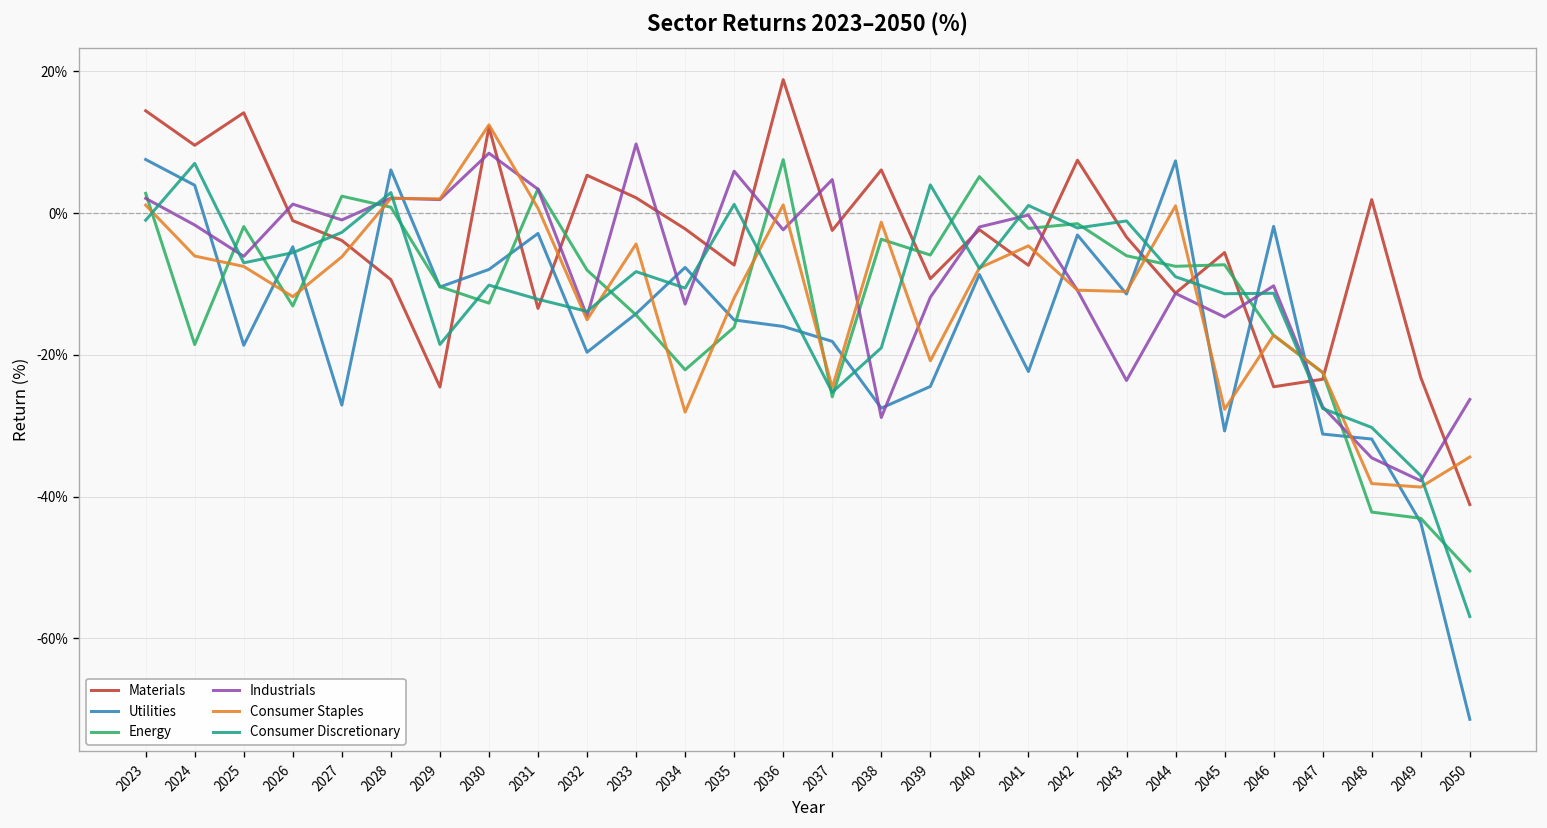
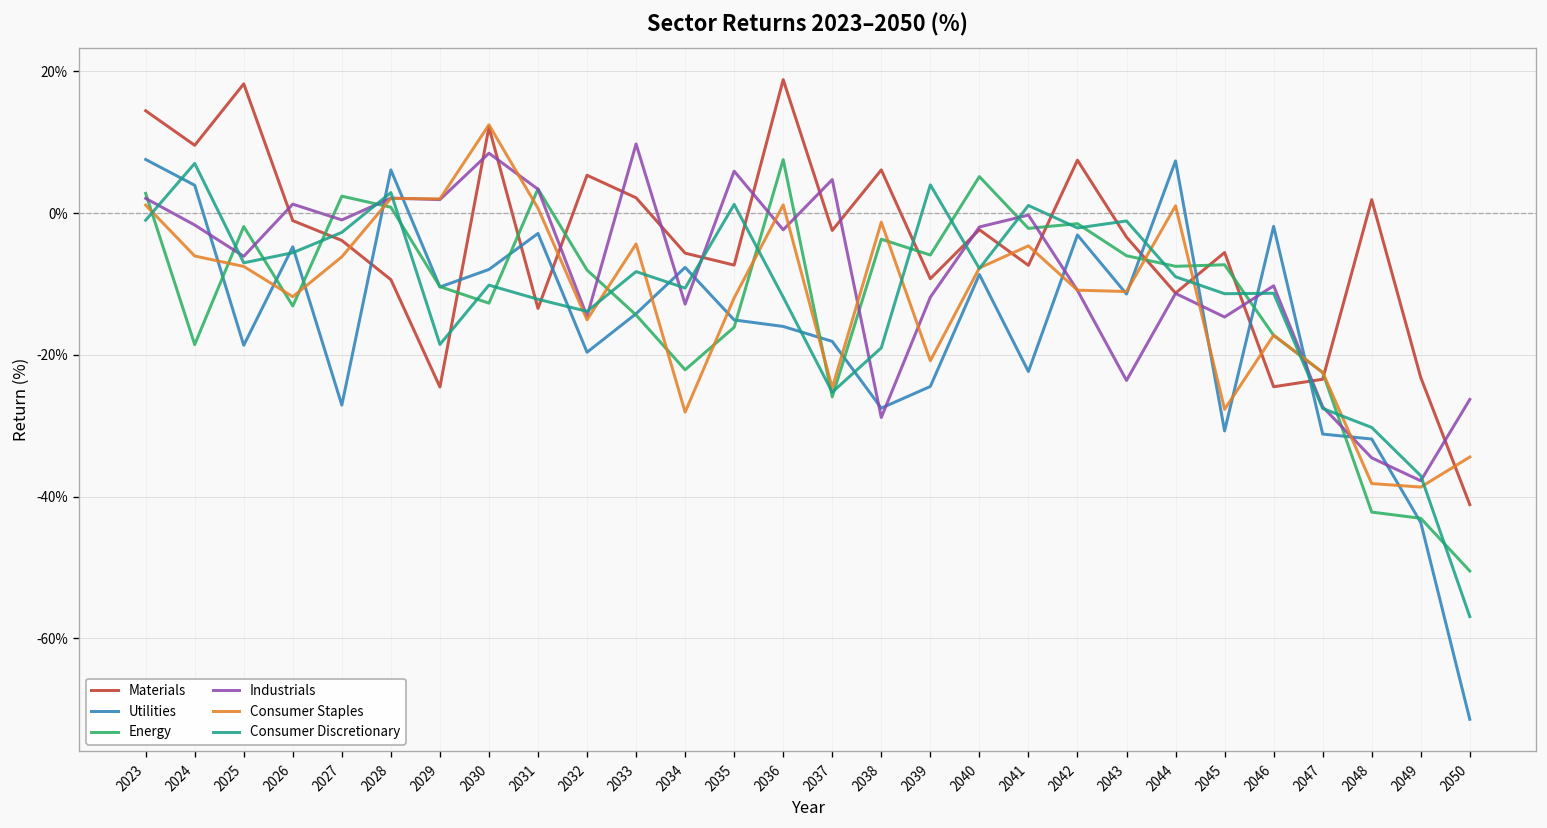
  {
    "Materials": {
      "2023": "14%",
      "2024": "10%",
-     "2025": "14%",
+     "2025": "18%",
      "2026": "-1%",
      "2027": "-4%",
      "2028": "-9%",
      "2029": "-25%",
      "2031": "-13%",
      "2032": "5%",
      "2033": "2%",
-     "2034": "-2%",
+     "2034": "-6%",
      "2035": "-7%",
      "2036": "19%",
      "2037": "-2%",
      "2038": "6%",
      "2039": "-9%",
      "2041": "-7%",
      "2042": "7%",
      "2043": "-3%",
      "2045": "-6%",
      "2046": "-24%",
      "2047": "-23%",
      "2048": "2%",
      "2049": "-23%",
      "2050": "-41%"
    },
    "Utilities": {
      "2023": "8%",
      "2024": "4%",
      "2025": "-19%",
      "2026": "-5%",
      "2027": "-27%",
      "2028": "6%",
      "2030": "-8%",
      "2031": "-3%",
      "2032": "-20%",
      "2034": "-8%",
      "2035": "-15%",
      "2036": "-16%",
      "2037": "-18%",
      "2038": "-28%",
      "2039": "-24%",
      "2040": "-9%",
      "2041": "-22%",
      "2042": "-3%",
      "2044": "7%",
      "2045": "-31%",
      "2046": "-2%",
      "2047": "-31%",
      "2048": "-32%",
      "2049": "-44%",
      "2050": "-71%"
    },
    "Industrials": {
      "2023": "2%",
      "2024": "-2%",
      "2025": "-6%",
      "2026": "1%",
      "2027": "-1%",
      "2030": "8%",
      "2032": "-15%",
      "2033": "10%",
      "2034": "-13%",
      "2035": "6%",
      "2036": "-2%",
      "2037": "5%",
      "2038": "-29%",
      "2039": "-12%",
      "2041": "0%",
      "2043": "-24%",
      "2045": "-15%",
      "2046": "-10%",
      "2048": "-35%",
      "2049": "-38%",
      "2050": "-26%"
    },
    "Consumer Staples": {
      "2023": "1%",
      "2024": "-6%",
      "2025": "-8%",
      "2026": "-12%",
      "2027": "-6%",
      "2031": "1%",
      "2032": "-15%",
      "2033": "-4%",
      "2034": "-28%",
      "2035": "-12%",
      "2036": "1%",
      "2037": "-25%",
      "2038": "-1%",
      "2039": "-21%",
      "2041": "-5%",
      "2044": "1%",
      "2045": "-28%",
      "2048": "-38%",
      "2049": "-39%",
      "2050": "-34%"
    }
  }
